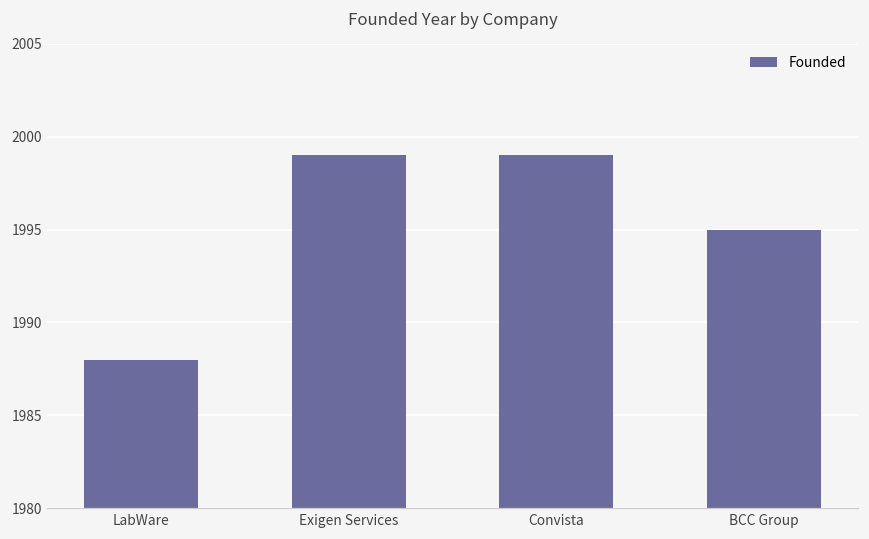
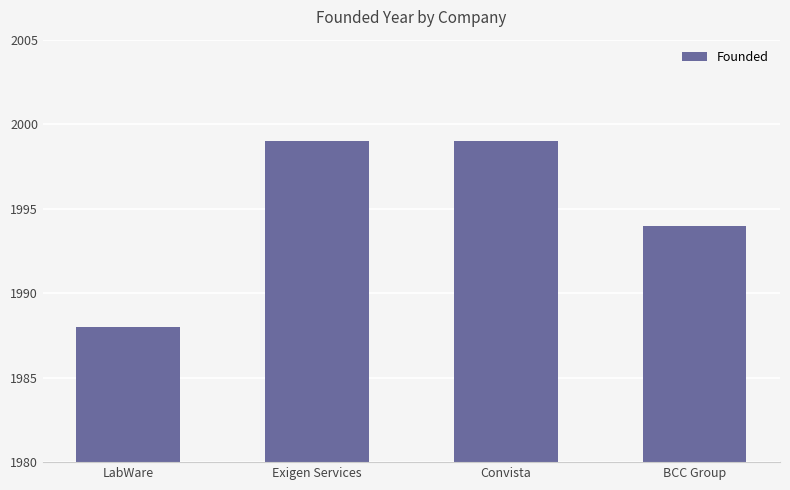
  {
    "LabWare": 1988,
    "Exigen Services": 1999,
    "Convista": 1999,
-   "BCC Group": 1995
+   "BCC Group": 1994
  }
